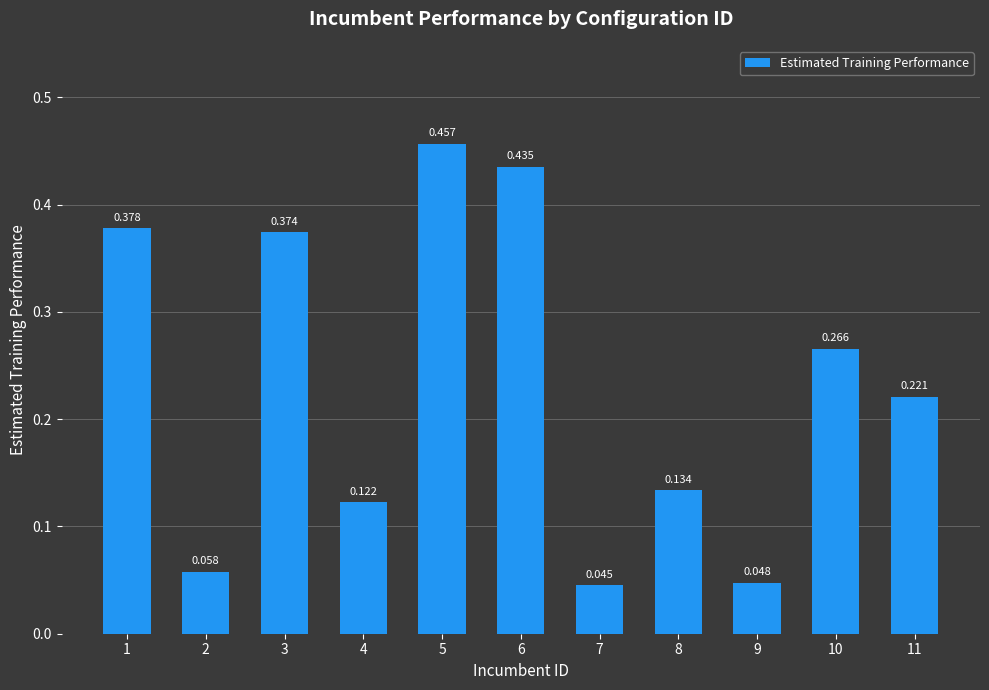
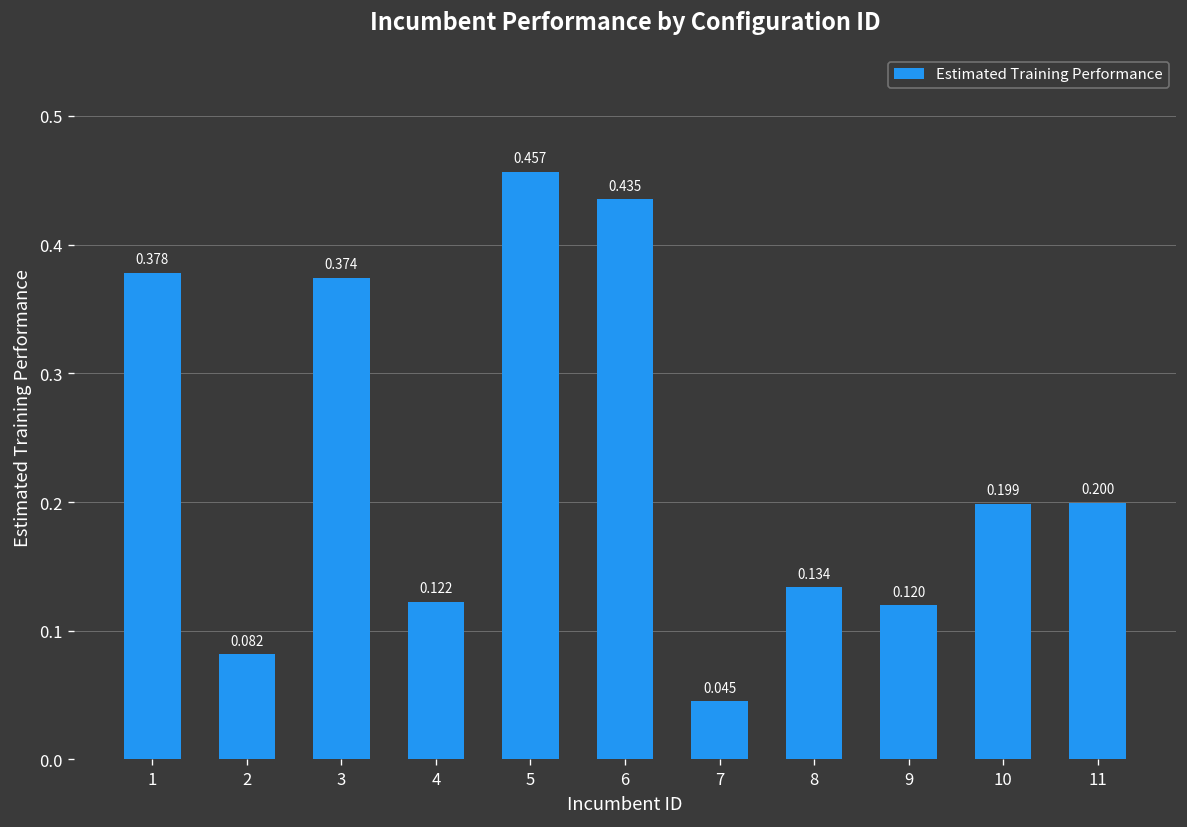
  {
    "1": 0.378,
-   "2": 0.058,
+   "2": 0.082,
    "3": 0.374,
    "4": 0.122,
    "5": 0.457,
    "6": 0.435,
    "7": 0.045,
    "8": 0.134,
-   "9": 0.048,
-   "10": 0.266,
-   "11": 0.221
+   "9": 0.120,
+   "10": 0.199,
+   "11": 0.200
  }
